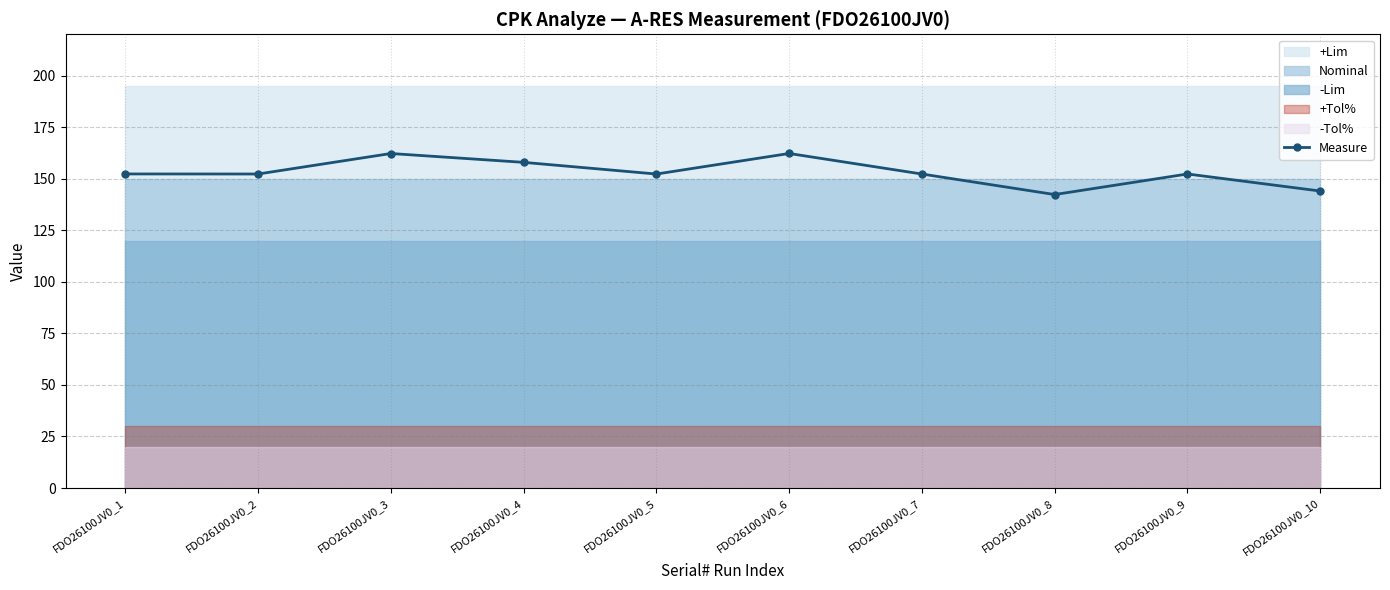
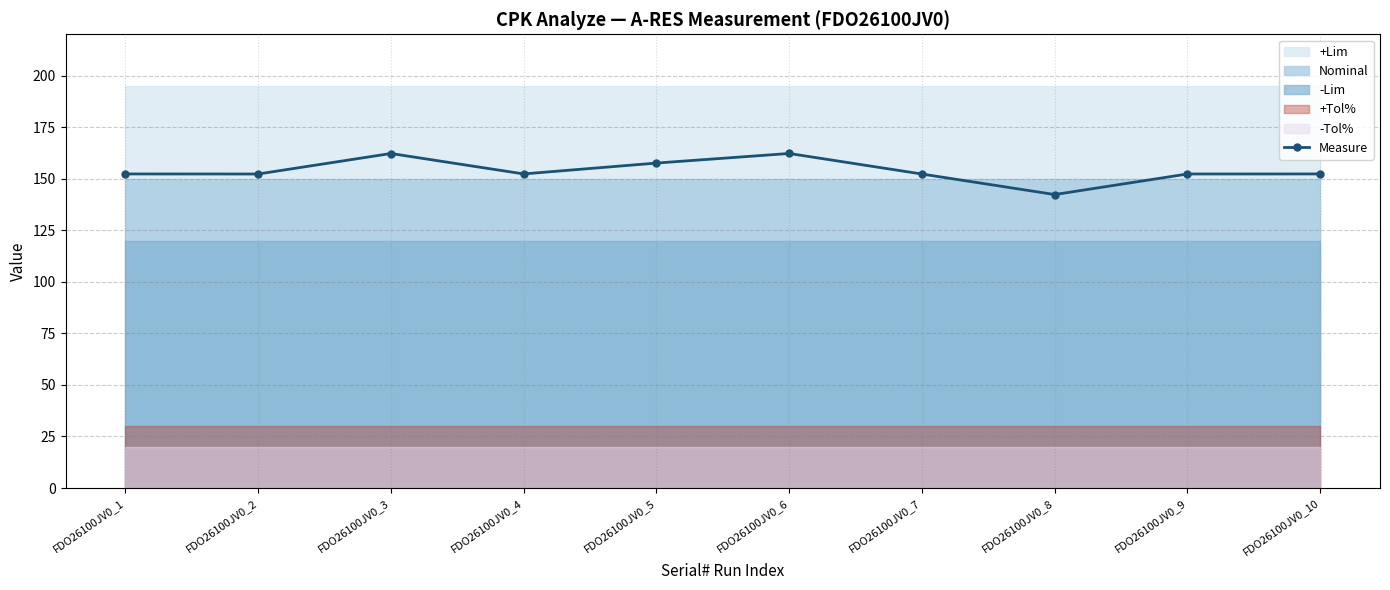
  {
    "Measure": {
      "FDO26100JV0_1": 152,
      "FDO26100JV0_2": 152,
      "FDO26100JV0_3": 162,
-     "FDO26100JV0_4": 158,
-     "FDO26100JV0_5": 152,
+     "FDO26100JV0_4": 152,
+     "FDO26100JV0_5": 158,
      "FDO26100JV0_6": 162,
      "FDO26100JV0_7": 152,
      "FDO26100JV0_8": 142,
      "FDO26100JV0_9": 152,
-     "FDO26100JV0_10": 144
+     "FDO26100JV0_10": 152
    },
    "+Tol%": {
      "FDO26100JV0_1": 30,
      "FDO26100JV0_2": 30,
      "FDO26100JV0_3": 30,
      "FDO26100JV0_4": 30,
      "FDO26100JV0_5": 30,
      "FDO26100JV0_6": 30,
      "FDO26100JV0_7": 30,
      "FDO26100JV0_8": 30,
      "FDO26100JV0_9": 30,
      "FDO26100JV0_10": 30
    }
  }
